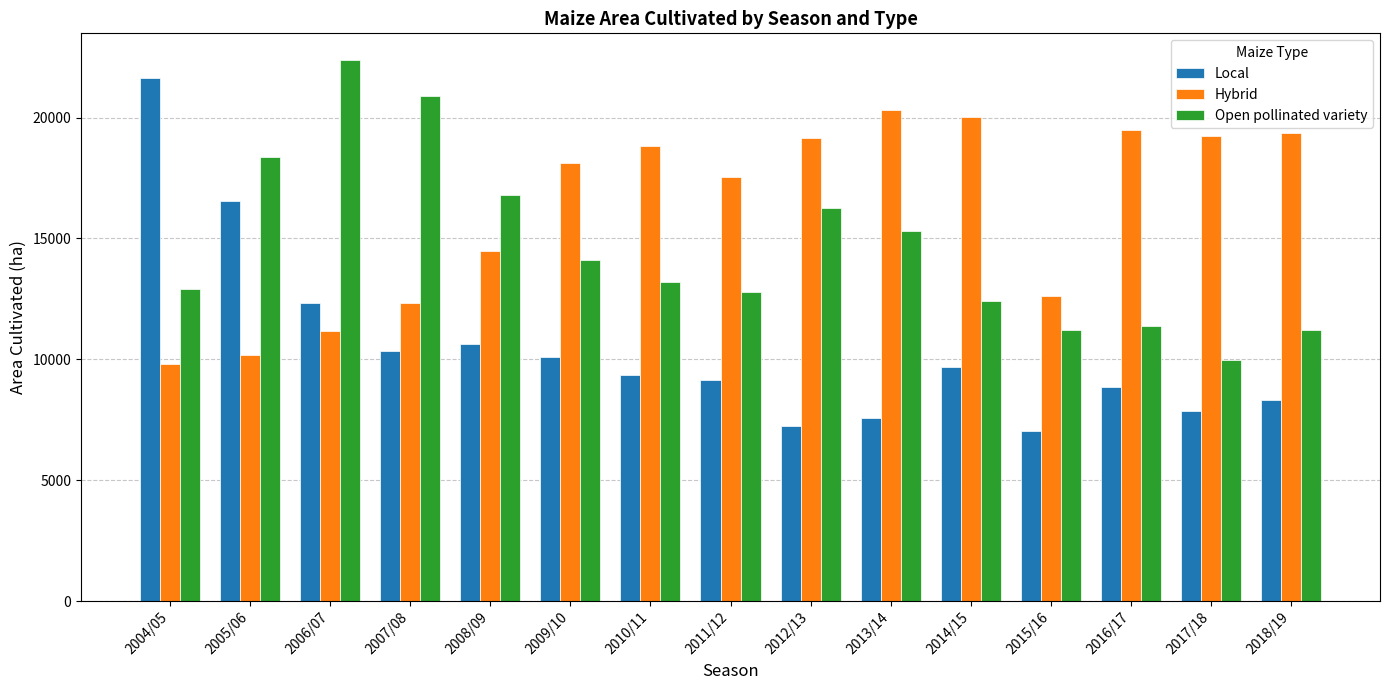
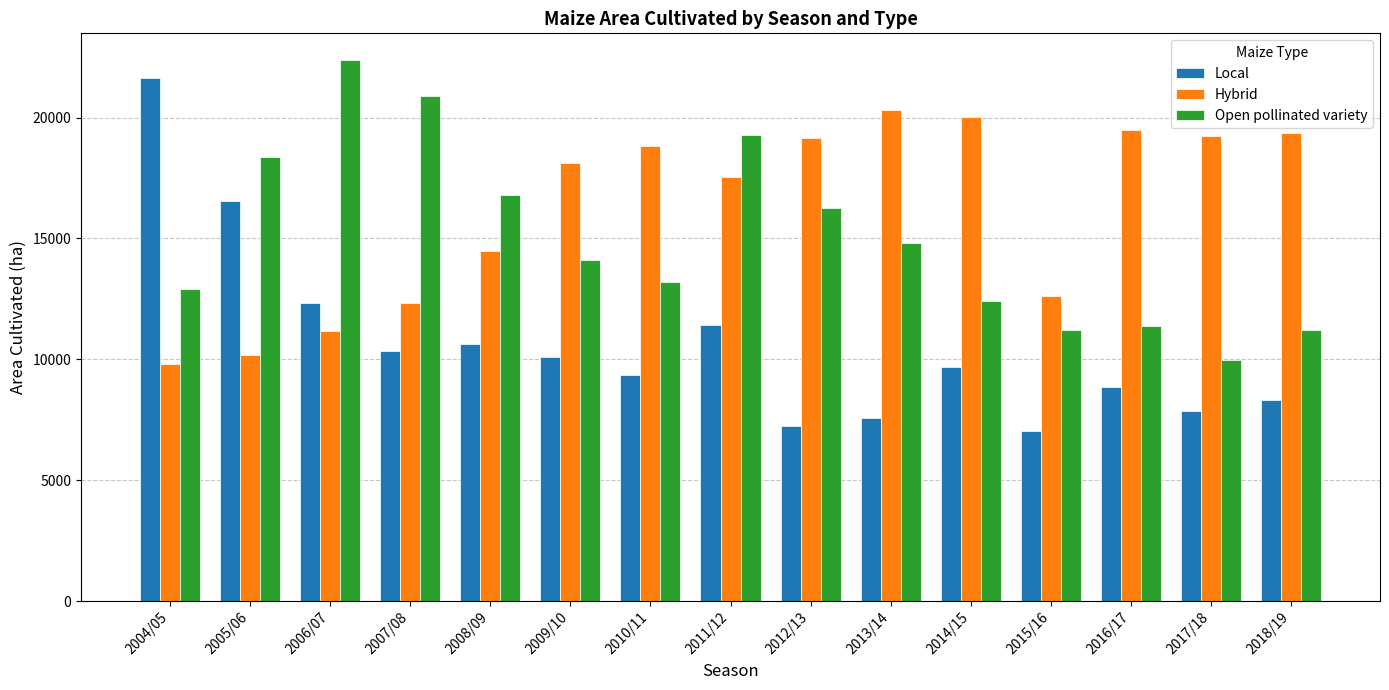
  {
    "Local": {
      "2004/05": 21600,
      "2005/06": 16500,
      "2006/07": 12300,
      "2007/08": 10300,
      "2008/09": 10600,
      "2009/10": 10100,
      "2010/11": 9300,
-     "2011/12": 9100,
+     "2011/12": 11400,
      "2012/13": 7200,
      "2013/14": 7600,
      "2014/15": 9700,
      "2015/16": 7000,
      "2016/17": 8900,
      "2017/18": 7900,
      "2018/19": 8300
    },
    "Hybrid": {
      "2004/05": 9800,
      "2005/06": 10200,
      "2006/07": 11200,
      "2007/08": 12300,
      "2008/09": 14500,
      "2009/10": 18100,
      "2010/11": 18800,
      "2011/12": 17600,
      "2012/13": 19200,
      "2013/14": 20300,
      "2014/15": 20000,
      "2015/16": 12600,
      "2016/17": 19500,
      "2017/18": 19200,
      "2018/19": 19400
    },
    "Open pollinated variety": {
      "2004/05": 12900,
      "2005/06": 18400,
      "2006/07": 22400,
      "2007/08": 20900,
      "2008/09": 16800,
      "2009/10": 14100,
      "2010/11": 13200,
-     "2011/12": 12800,
+     "2011/12": 19300,
      "2012/13": 16300,
-     "2013/14": 15300,
+     "2013/14": 14800,
      "2014/15": 12400,
      "2015/16": 11200,
      "2016/17": 11400,
      "2017/18": 10000,
      "2018/19": 11200
    }
  }
